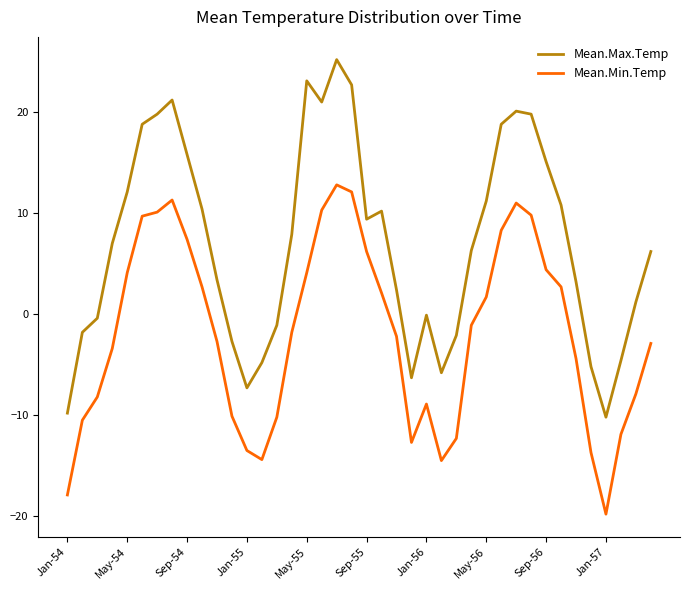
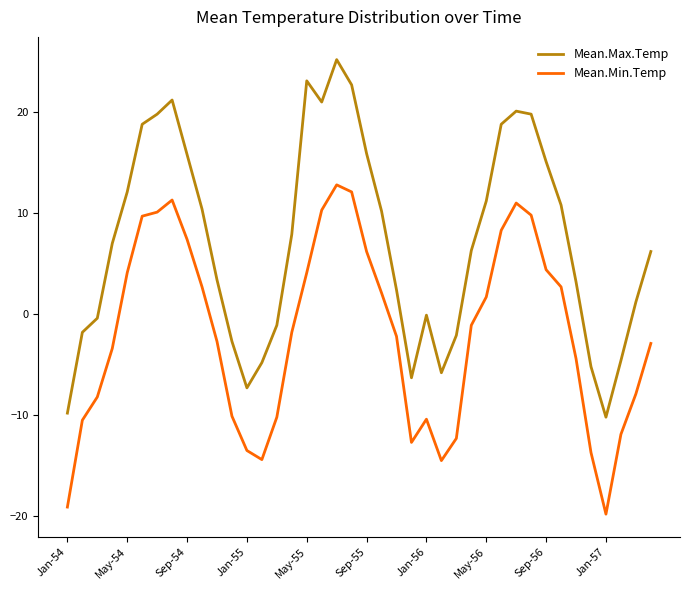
  {
    "Mean.Max.Temp": {
      "Jan-54": -9.8,
      "May-54": 12.1,
      "Sep-54": 15.8,
      "Jan-55": -7.3,
      "May-55": 23.1,
-     "Sep-55": 9.4,
+     "Sep-55": 15.9,
      "Jan-56": -0.1,
      "May-56": 11.2,
      "Sep-56": 15.1,
      "Jan-57": -10.2
    },
    "Mean.Min.Temp": {
-     "Jan-54": -17.9,
+     "Jan-54": -19.1,
      "May-54": 4.1,
      "Sep-54": 7.4,
      "Jan-55": -13.5,
      "May-55": 4.1,
      "Sep-55": 6.2,
-     "Jan-56": -8.9,
+     "Jan-56": -10.4,
      "May-56": 1.7,
      "Sep-56": 4.4,
      "Jan-57": -19.8
    }
  }
